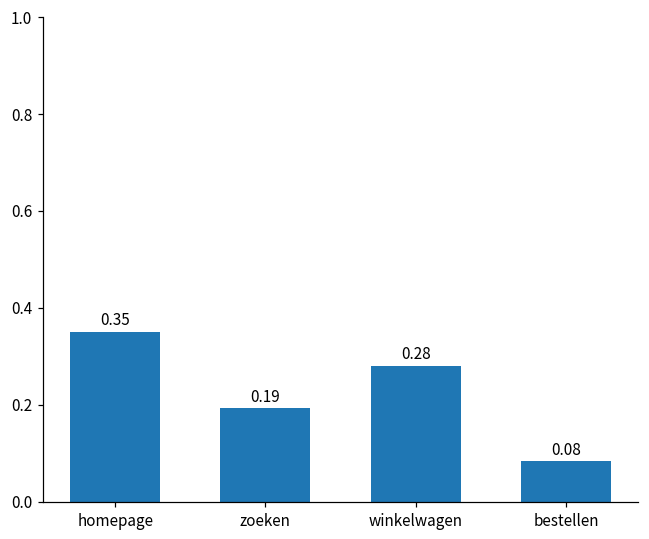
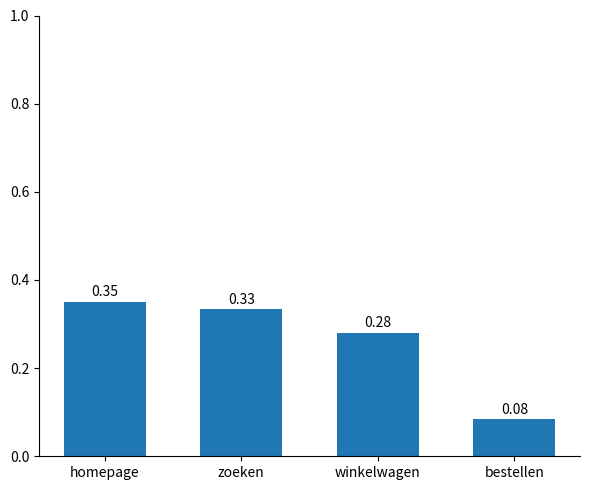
  {
    "homepage": 0.35,
-   "zoeken": 0.19,
+   "zoeken": 0.33,
    "winkelwagen": 0.28,
    "bestellen": 0.08
  }
